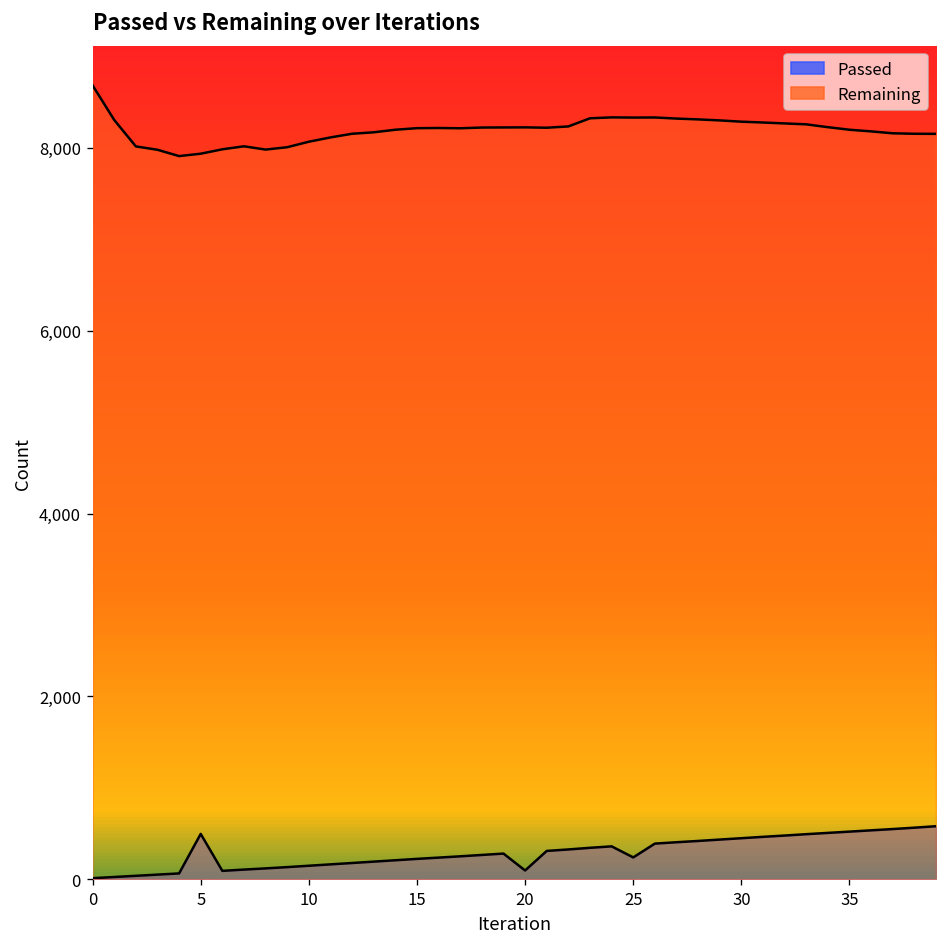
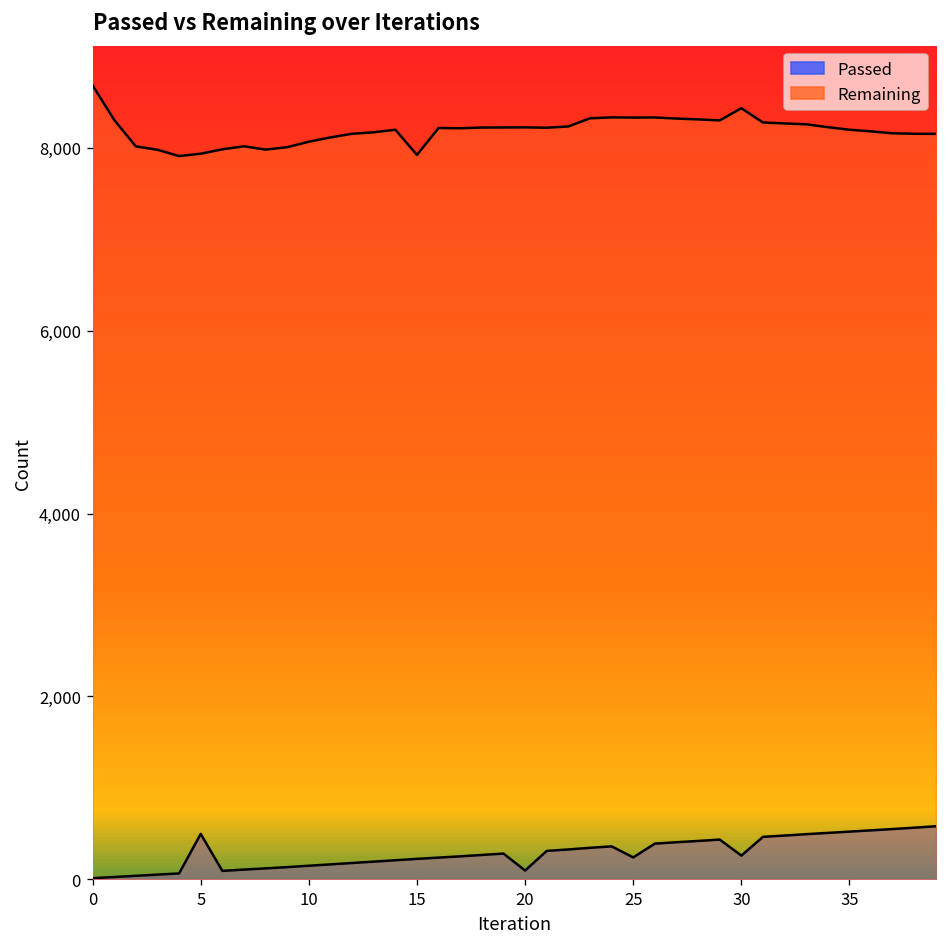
  {
    "Passed": {
      "0": "0",
      "5": "500",
      "10": "200",
      "15": "200",
      "20": "100",
      "25": "200",
-     "30": "500",
+     "30": "300",
      "35": "500"
    },
    "Remaining": {
      "0": "8,700",
      "5": "7,900",
      "10": "8,100",
-     "15": "8,200",
+     "15": "7,900",
      "20": "8,200",
      "25": "8,300",
-     "30": "8,300",
+     "30": "8,400",
      "35": "8,200"
    }
  }
